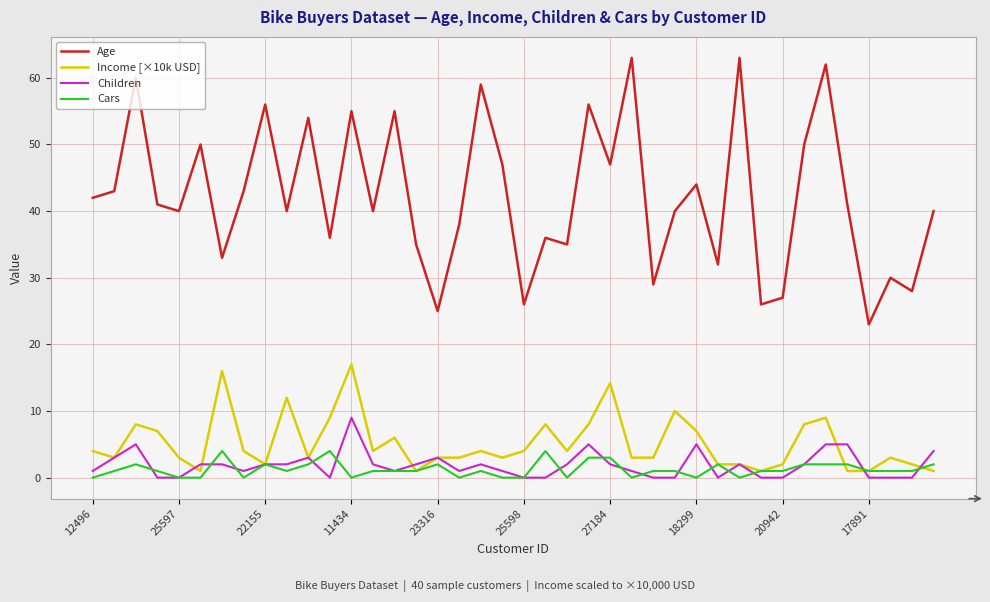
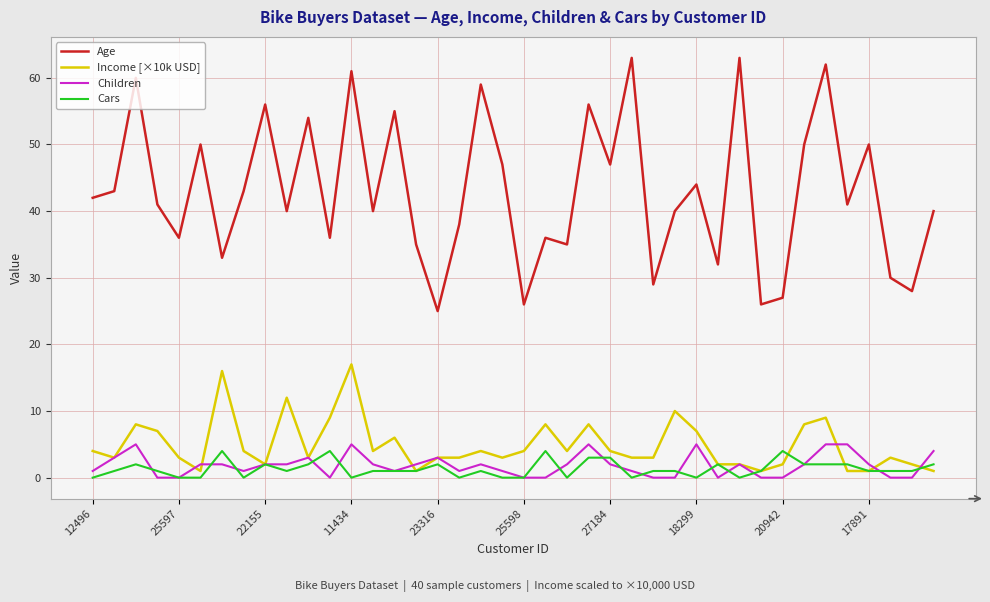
  {
    "Age": {
      "12496": 42,
-     "25597": 40,
+     "25597": 36,
      "22155": 56,
-     "11434": 55,
+     "11434": 61,
      "23316": 25,
      "25598": 26,
      "27184": 47,
      "18299": 44,
      "20942": 27,
-     "17891": 23
+     "17891": 50
    },
    "Income [×10k USD]": {
      "12496": 4,
      "25597": 3,
      "11434": 17,
      "25598": 4,
-     "27184": 14,
+     "27184": 4,
      "18299": 7,
      "20942": 2
    },
    "Children": {
      "12496": 1,
-     "11434": 9,
+     "11434": 5,
      "27184": 2,
      "18299": 5,
      "20942": 0,
-     "17891": 0
+     "17891": 2
    },
    "Cars": {
      "12496": 0,
      "11434": 0,
      "23316": 2,
      "27184": 3,
      "18299": 0,
-     "20942": 1
+     "20942": 4
    }
  }
